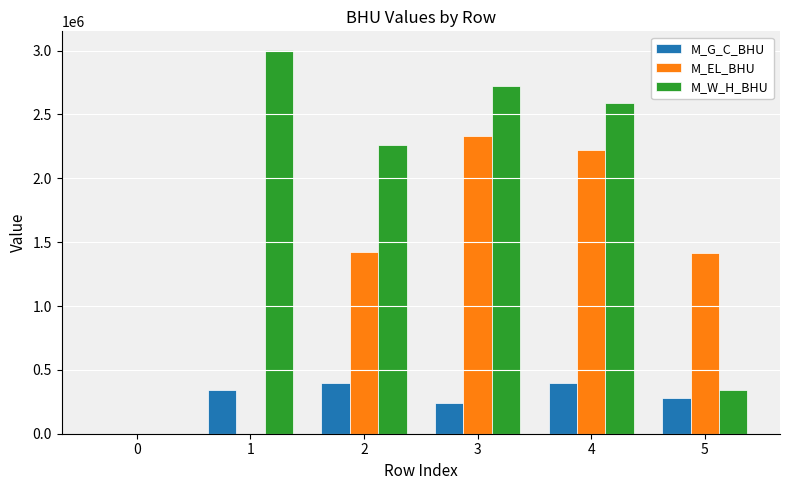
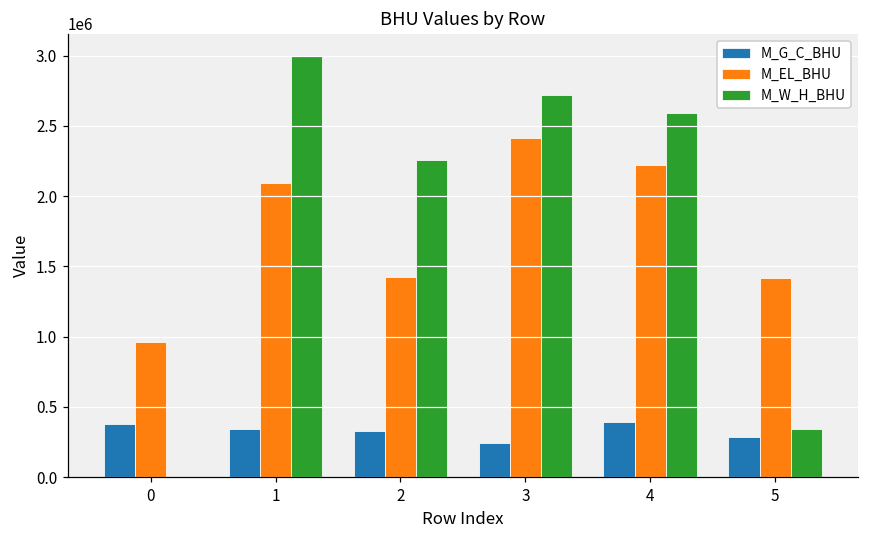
  {
    "M_G_C_BHU": {
-     "0": 0,
+     "0": 380000,
      "1": 340000,
-     "2": 400000,
+     "2": 330000,
      "3": 240000,
      "4": 390000,
      "5": 280000
    },
    "M_EL_BHU": {
-     "0": 0,
-     "1": 0,
+     "0": 960000,
+     "1": 2090000,
      "2": 1420000,
-     "3": 2330000,
+     "3": 2420000,
      "4": 2220000,
      "5": 1420000
    },
    "M_W_H_BHU": {
      "0": 0,
      "1": 3000000,
      "2": 2260000,
      "3": 2720000,
      "4": 2590000,
      "5": 340000
    }
  }
